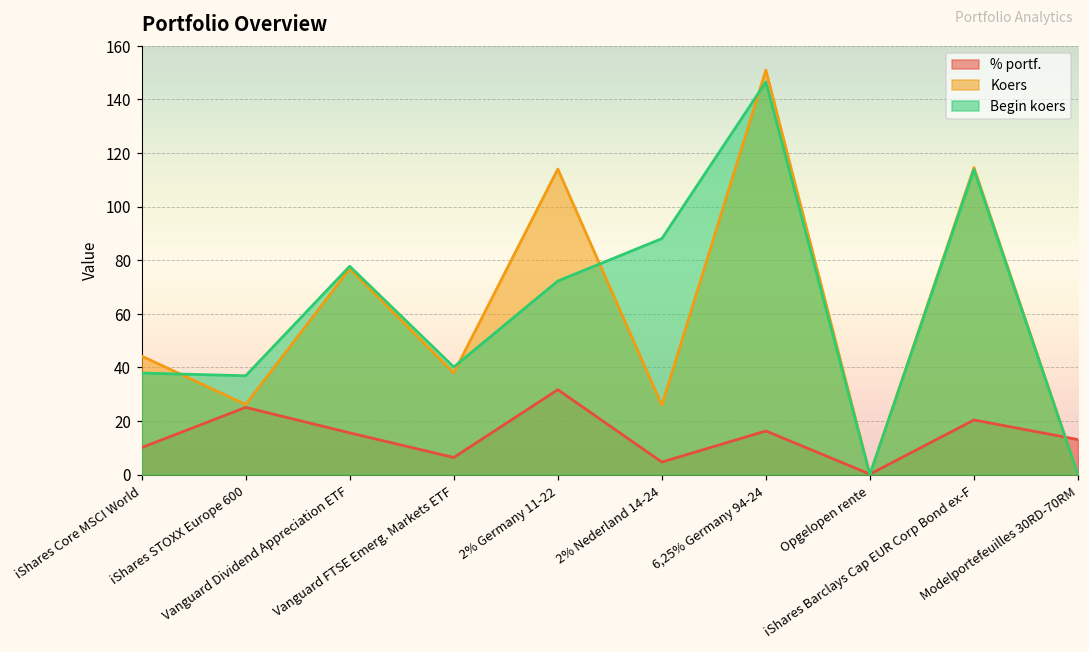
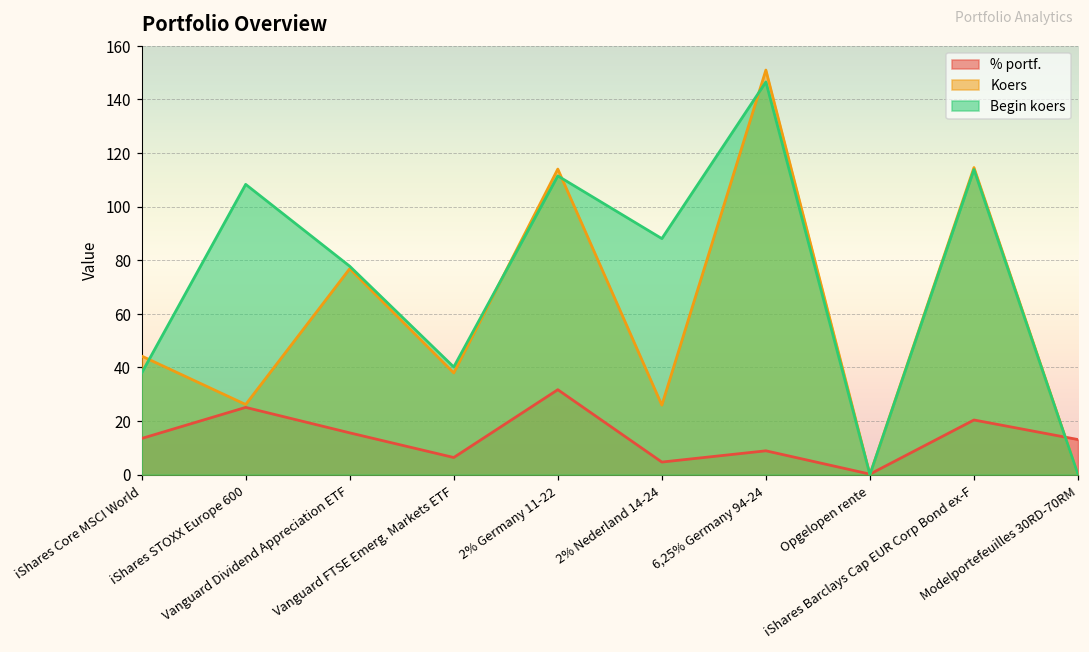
  {
    "% portf.": {
-     "iShares Core MSCI World": 10,
+     "iShares Core MSCI World": 14,
      "iShares STOXX Europe 600": 25,
      "Vanguard Dividend Appreciation ETF": 16,
      "Vanguard FTSE Emerg. Markets ETF": 6,
      "2% Germany 11-22": 32,
      "2% Nederland 14-24": 5,
-     "6,25% Germany 94-24": 16,
+     "6,25% Germany 94-24": 9,
      "iShares Barclays Cap EUR Corp Bond ex-F": 20,
      "Modelportefeuilles 30RD-70RM": 13
    },
    "Koers": {
      "iShares Core MSCI World": 44,
      "iShares STOXX Europe 600": 26,
      "Vanguard FTSE Emerg. Markets ETF": 38,
      "2% Germany 11-22": 114,
      "2% Nederland 14-24": 26,
      "6,25% Germany 94-24": 151
    },
    "Begin koers": {
      "iShares Core MSCI World": 38,
-     "iShares STOXX Europe 600": 37,
+     "iShares STOXX Europe 600": 108,
      "Vanguard FTSE Emerg. Markets ETF": 40,
-     "2% Germany 11-22": 72,
+     "2% Germany 11-22": 111,
      "2% Nederland 14-24": 88,
      "6,25% Germany 94-24": 147
    }
  }
